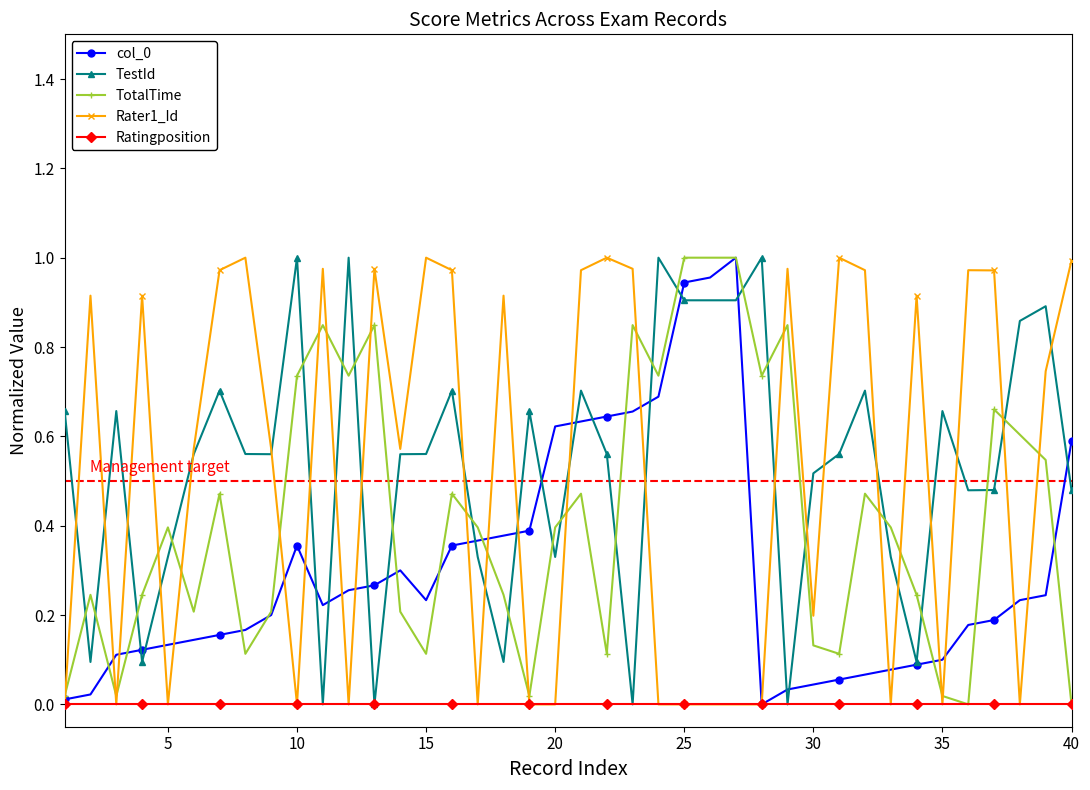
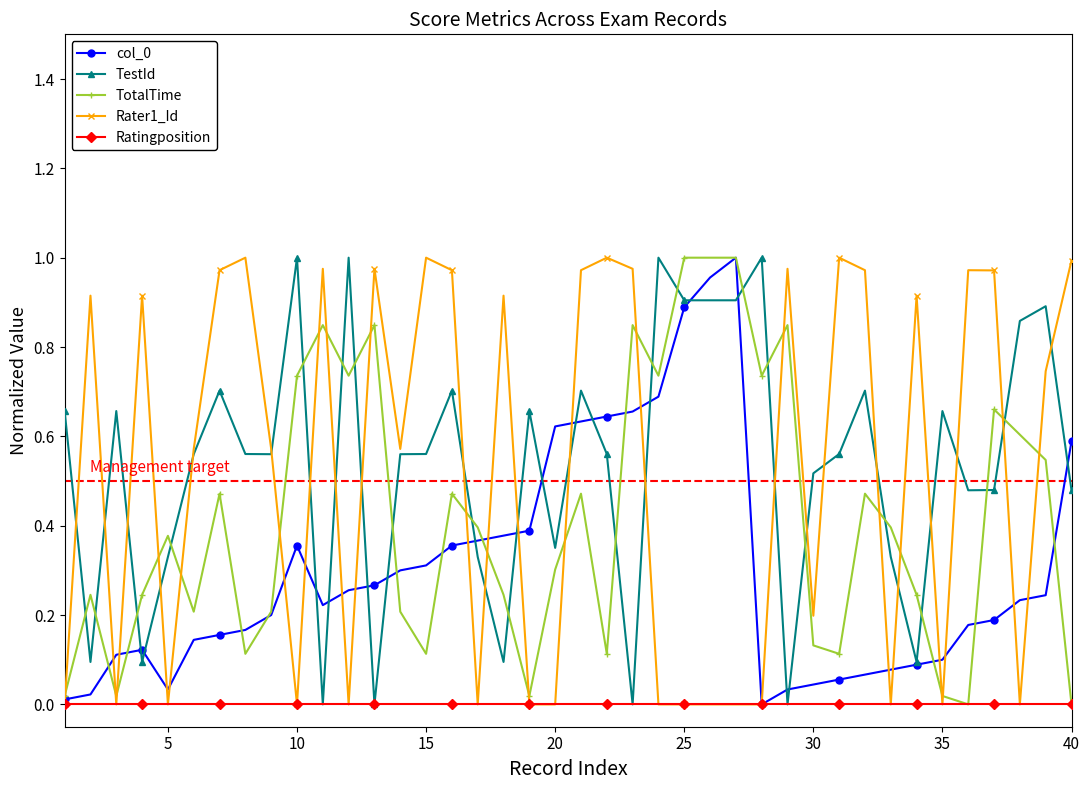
  {
    "col_0": {
-     "5": 0.13,
+     "5": 0.03,
      "10": 0.36,
-     "15": 0.23,
+     "15": 0.31,
      "20": 0.62,
-     "25": 0.94,
+     "25": 0.89,
      "30": 0.04,
      "35": 0.10,
      "40": 0.59
    },
    "TestId": {
      "5": 0.33,
      "10": 1.00,
      "15": 0.56,
-     "20": 0.33,
+     "20": 0.35,
      "25": 0.90,
      "30": 0.52,
      "35": 0.66,
      "40": 0.48
    },
    "TotalTime": {
-     "5": 0.40,
+     "5": 0.38,
      "10": 0.74,
      "15": 0.11,
-     "20": 0.40,
+     "20": 0.30,
      "25": 1.00,
      "30": 0.13,
      "35": 0.02
    },
    "Rater1_Id": {
      "15": 1.00,
      "30": 0.20,
      "40": 0.99
    },
    "Ratingposition": {
      "15": 0.00,
      "30": 0.00
    }
  }
